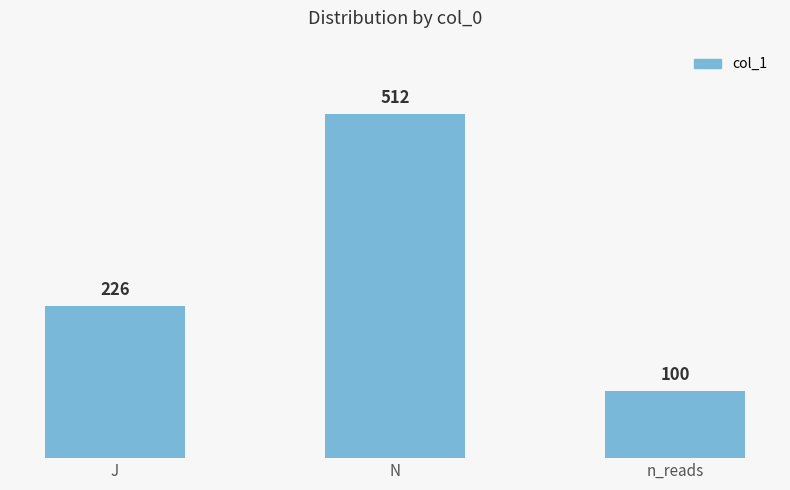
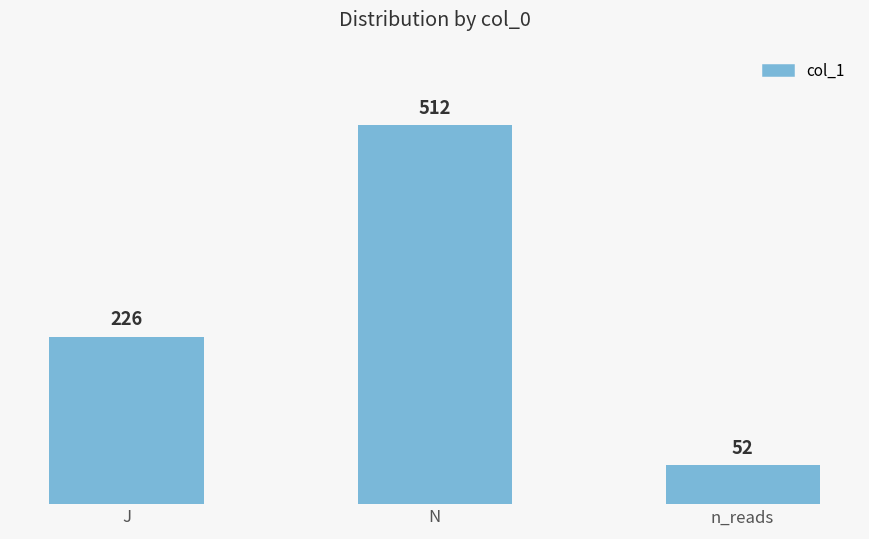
  {
    "J": 226,
    "N": 512,
-   "n_reads": 100
+   "n_reads": 52
  }
